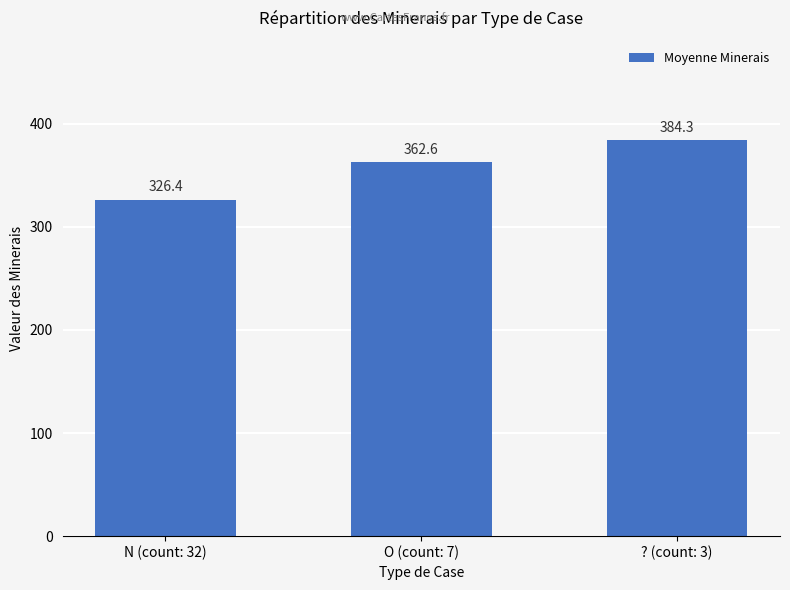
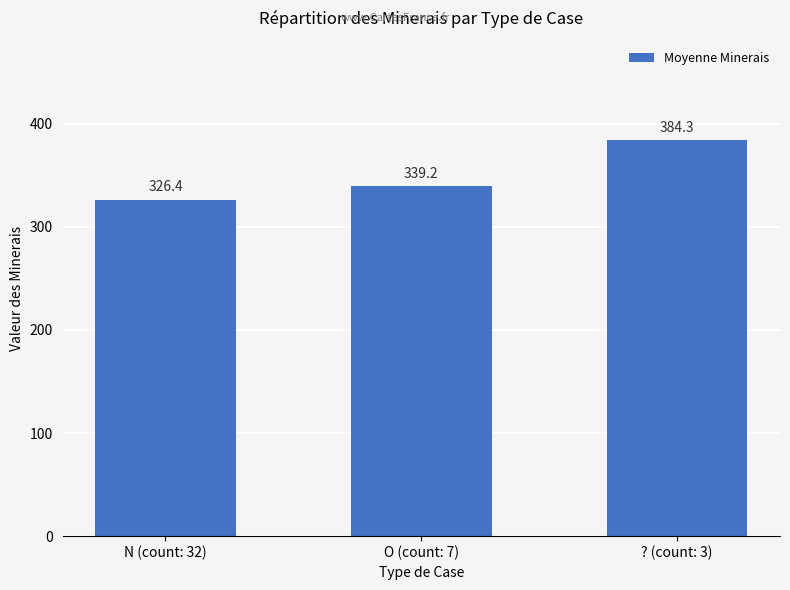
  {
    "N (count: 32)": 326.4,
-   "O (count: 7)": 362.6,
+   "O (count: 7)": 339.2,
    "? (count: 3)": 384.3
  }
